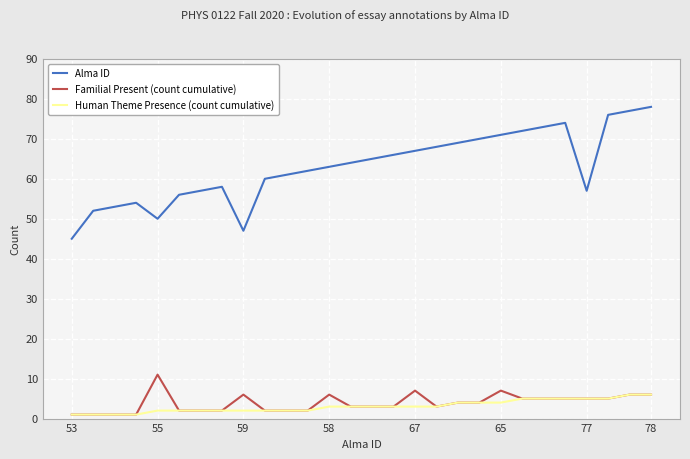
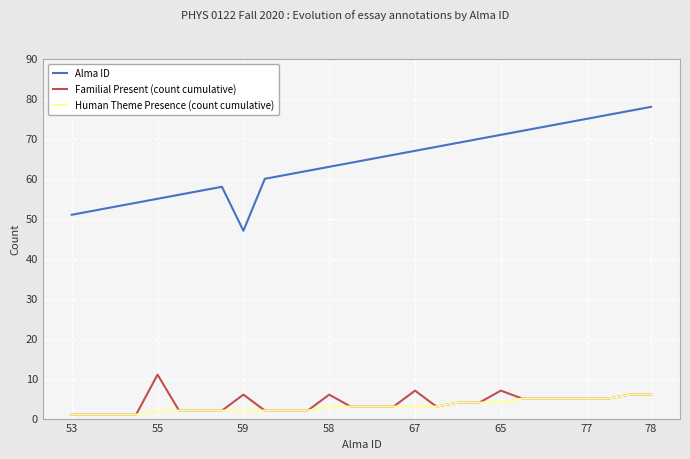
  {
    "Alma ID": {
-     "53": 45,
-     "55": 50,
+     "53": 51,
+     "55": 55,
      "59": 47,
      "58": 63,
      "67": 67,
      "65": 71,
-     "77": 57,
+     "77": 75,
      "78": 78
    },
    "Familial Present (count cumulative)": {
      "55": 11,
      "59": 6,
      "58": 6,
      "67": 7,
      "65": 7
    },
    "Human Theme Presence (count cumulative)": {
      "55": 2,
      "59": 2,
      "58": 3,
      "67": 3,
      "65": 4
    }
  }
